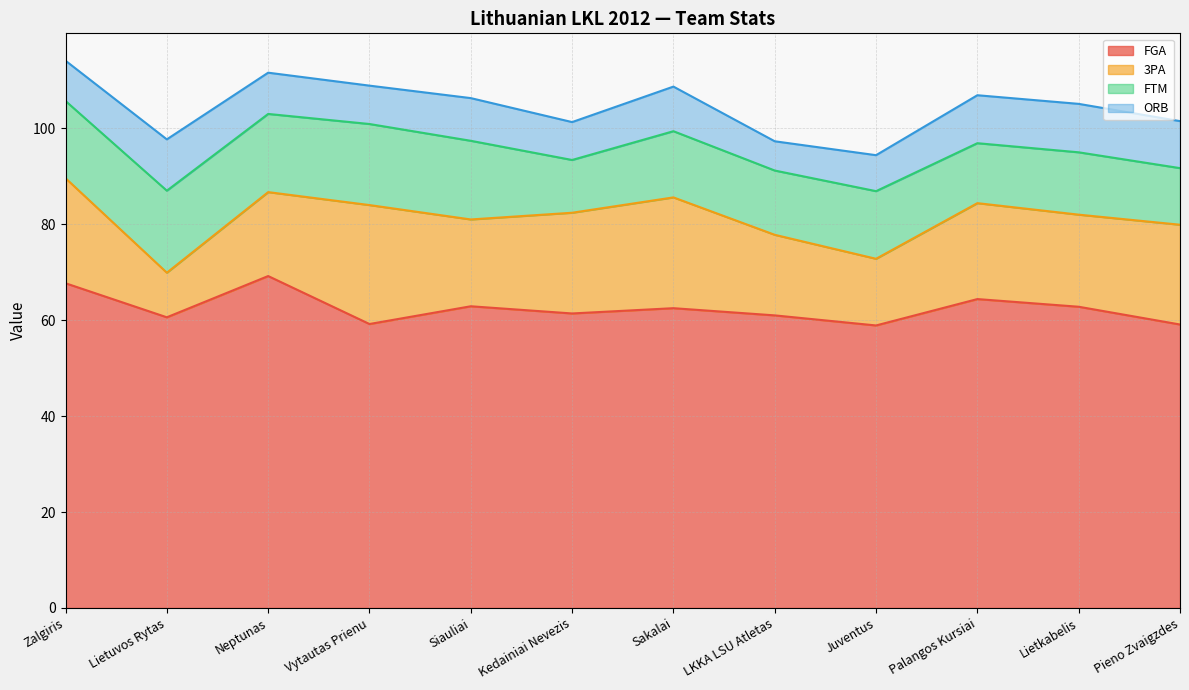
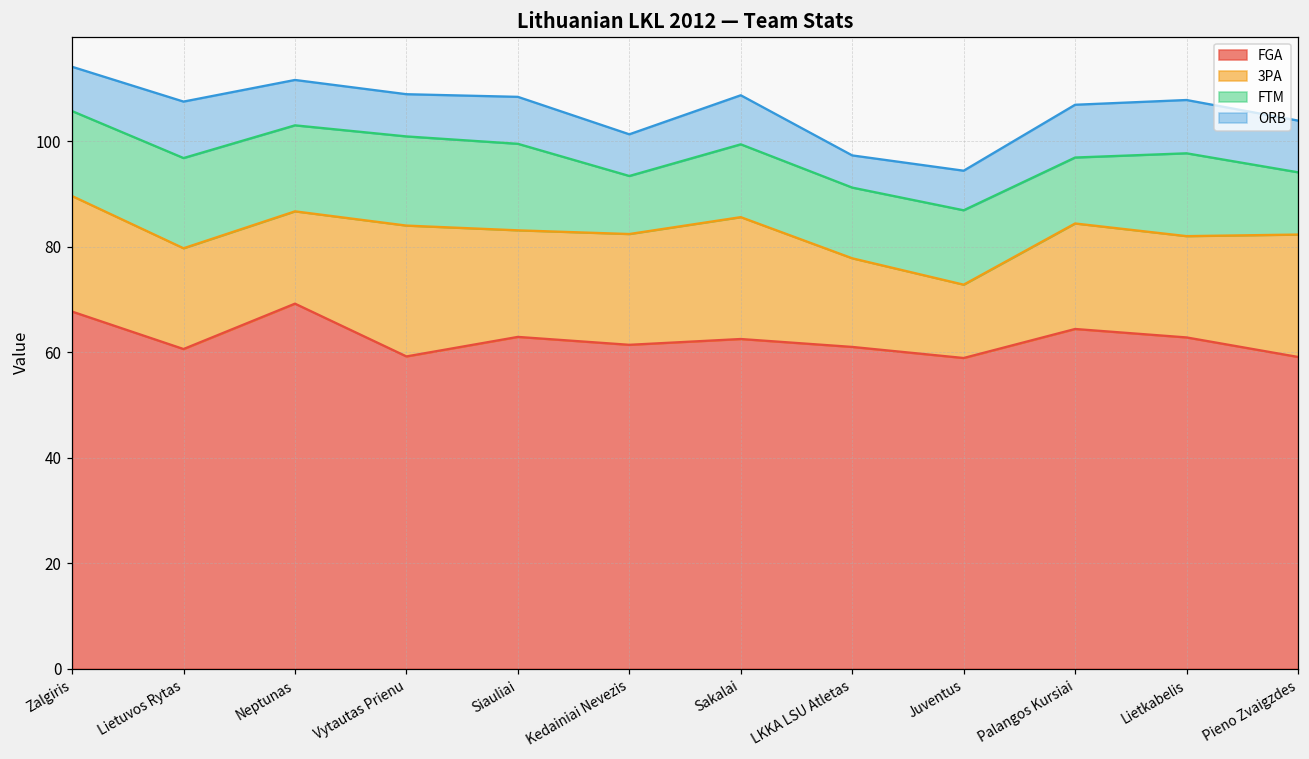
  {
    "FGA": {
      "Zalgiris": 68,
      "Lietuvos Rytas": 61,
      "Neptunas": 69,
      "Vytautas Prienu": 59,
      "Siauliai": 63,
      "Kedainiai Nevezis": 61,
      "Sakalai": 63,
      "LKKA LSU Atletas": 61,
      "Juventus": 59,
      "Palangos Kursiai": 64,
      "Lietkabelis": 63,
      "Pieno Zvaigzdes": 59
    },
    "3PA": {
      "Zalgiris": 22,
-     "Lietuvos Rytas": 9,
+     "Lietuvos Rytas": 19,
      "Neptunas": 18,
      "Vytautas Prienu": 25,
-     "Siauliai": 18,
+     "Siauliai": 20,
      "Kedainiai Nevezis": 21,
      "Sakalai": 23,
      "LKKA LSU Atletas": 17,
      "Juventus": 14,
      "Palangos Kursiai": 20,
      "Lietkabelis": 19,
-     "Pieno Zvaigzdes": 21
+     "Pieno Zvaigzdes": 23
    },
    "FTM": {
      "Zalgiris": 16,
      "Lietuvos Rytas": 17,
      "Neptunas": 16,
      "Vytautas Prienu": 17,
      "Siauliai": 16,
      "Kedainiai Nevezis": 11,
      "Sakalai": 14,
      "LKKA LSU Atletas": 13,
      "Juventus": 14,
      "Palangos Kursiai": 13,
-     "Lietkabelis": 13,
+     "Lietkabelis": 16,
      "Pieno Zvaigzdes": 12
    },
    "ORB": {
      "Zalgiris": 8,
      "Lietuvos Rytas": 11,
      "Neptunas": 9,
      "Vytautas Prienu": 8,
      "Siauliai": 9,
      "Kedainiai Nevezis": 8,
      "Sakalai": 9,
      "LKKA LSU Atletas": 6,
      "Juventus": 8,
      "Palangos Kursiai": 10,
      "Lietkabelis": 10,
      "Pieno Zvaigzdes": 10
    }
  }
